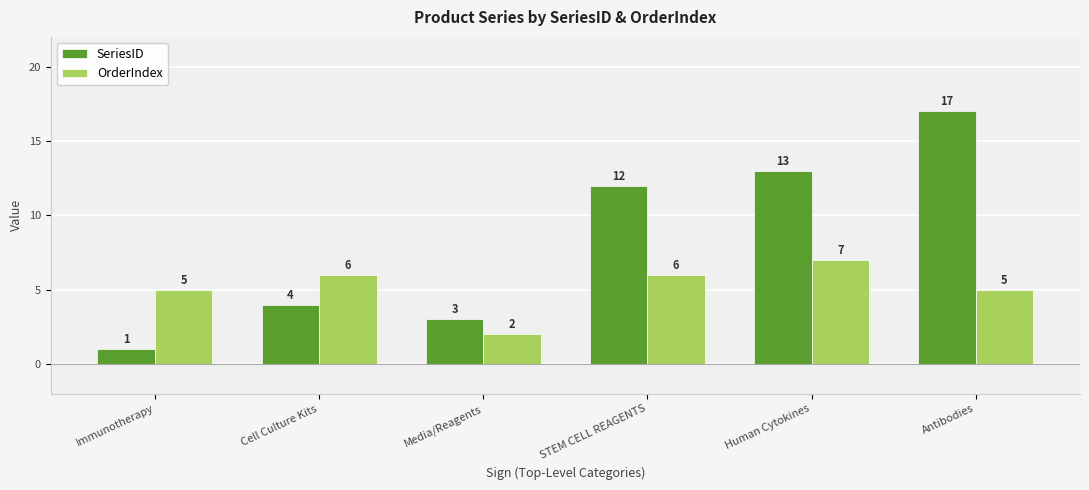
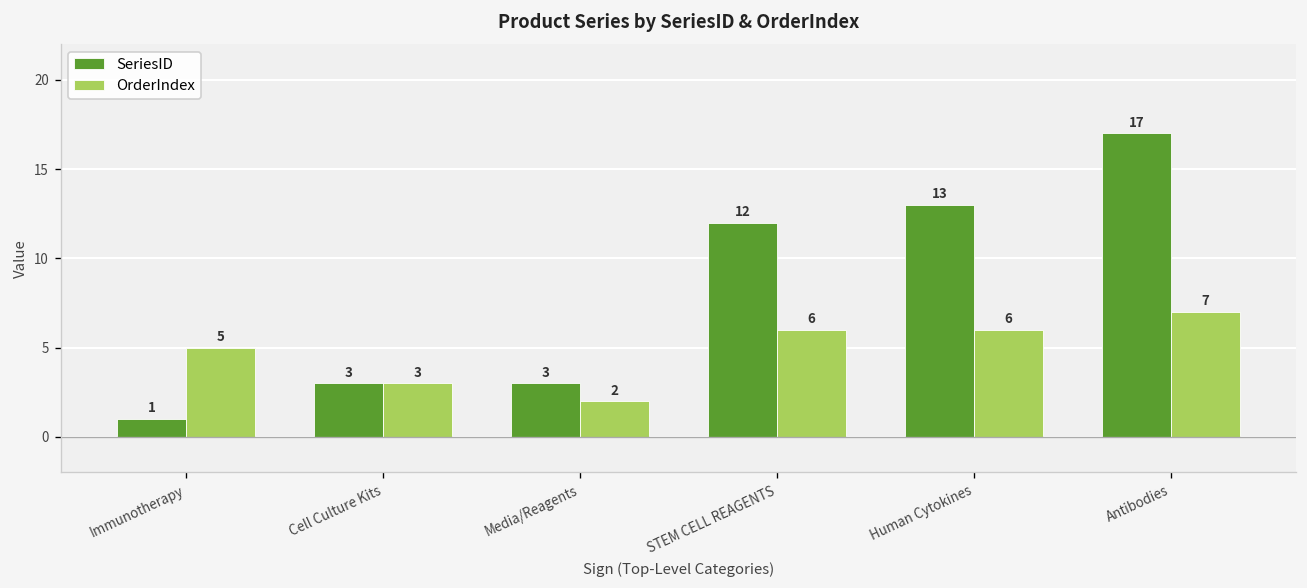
  {
    "SeriesID": {
      "Immunotherapy": 1,
-     "Cell Culture Kits": 4,
+     "Cell Culture Kits": 3,
      "Media/Reagents": 3,
      "STEM CELL REAGENTS": 12,
      "Human Cytokines": 13,
      "Antibodies": 17
    },
    "OrderIndex": {
      "Immunotherapy": 5,
-     "Cell Culture Kits": 6,
+     "Cell Culture Kits": 3,
      "Media/Reagents": 2,
      "STEM CELL REAGENTS": 6,
-     "Human Cytokines": 7,
-     "Antibodies": 5
+     "Human Cytokines": 6,
+     "Antibodies": 7
    }
  }
